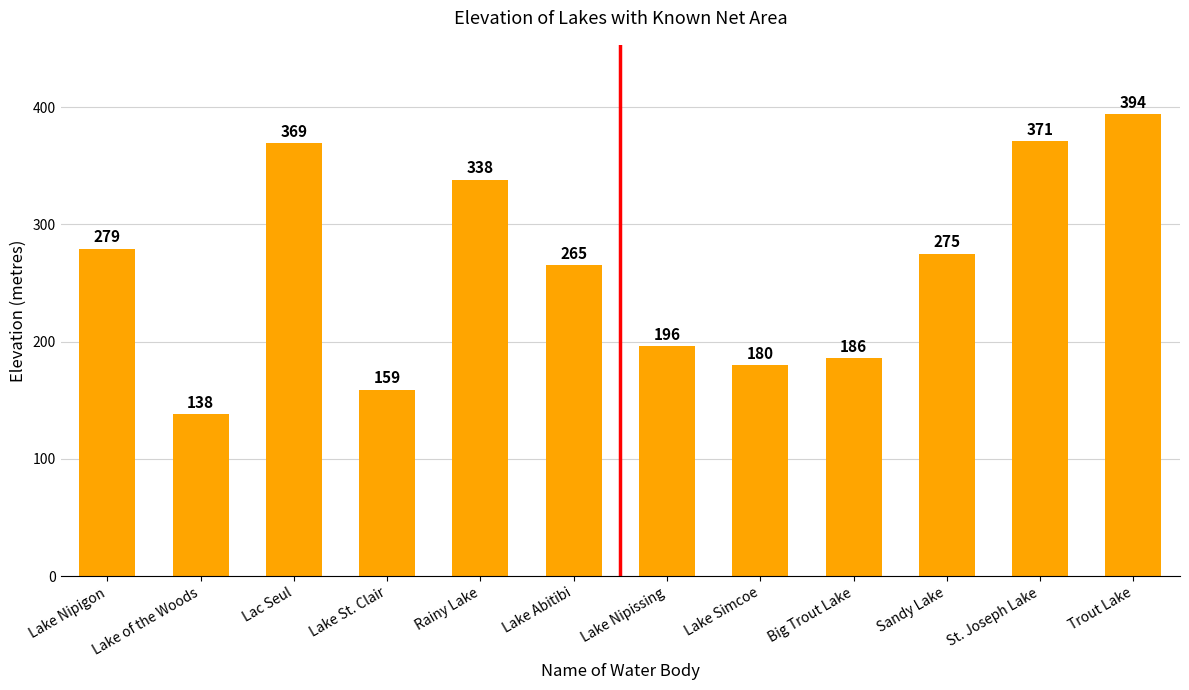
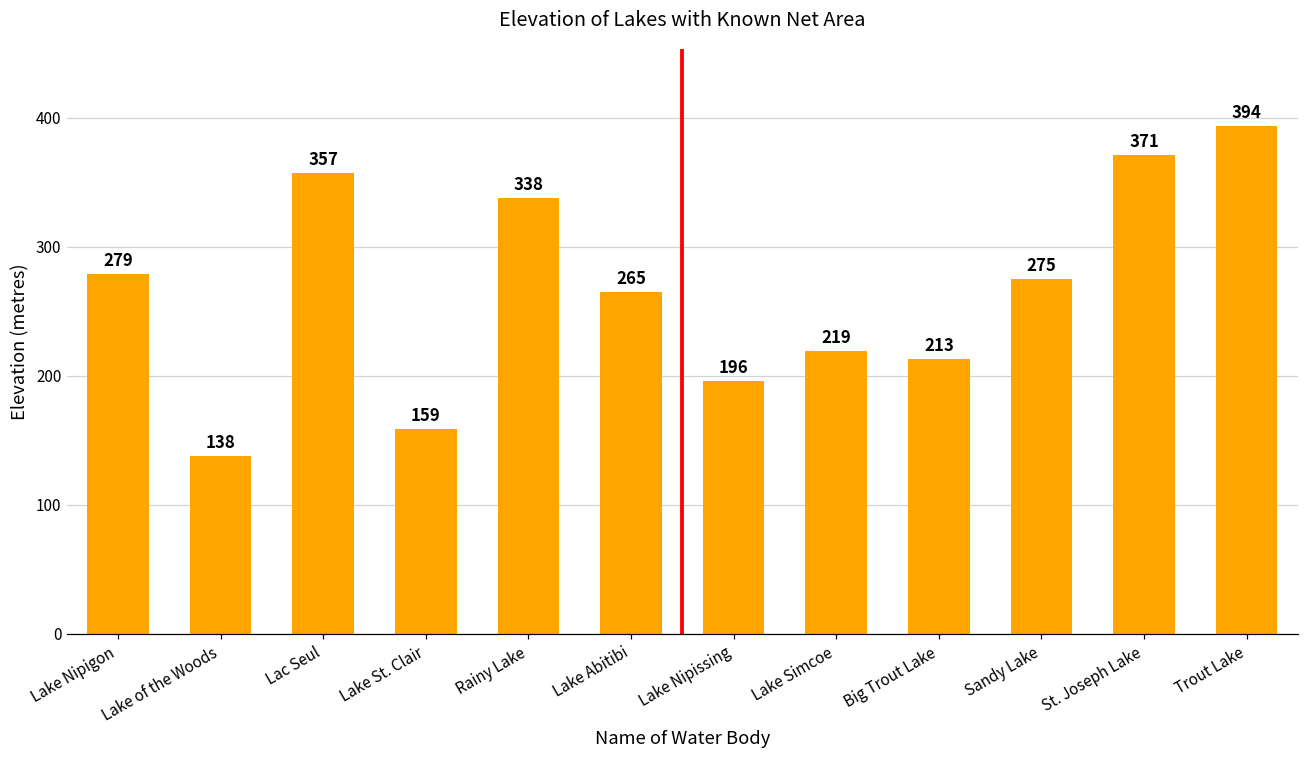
  {
    "Lake Nipigon": 279,
    "Lake of the Woods": 138,
-   "Lac Seul": 369,
+   "Lac Seul": 357,
    "Lake St. Clair": 159,
    "Rainy Lake": 338,
    "Lake Abitibi": 265,
    "Lake Nipissing": 196,
-   "Lake Simcoe": 180,
-   "Big Trout Lake": 186,
+   "Lake Simcoe": 219,
+   "Big Trout Lake": 213,
    "Sandy Lake": 275,
    "St. Joseph Lake": 371,
    "Trout Lake": 394
  }
